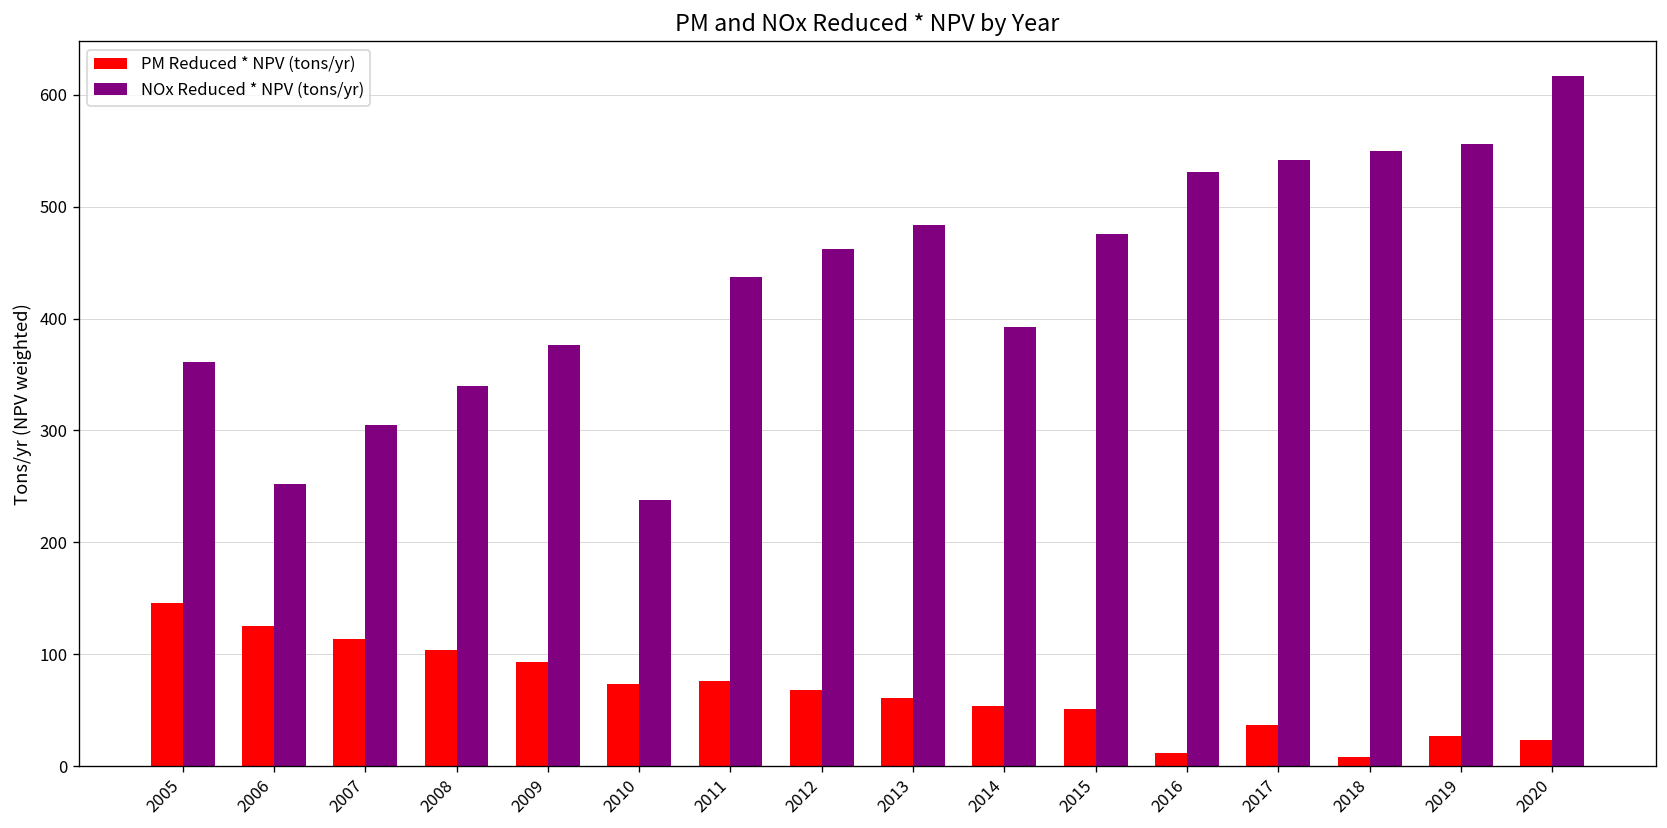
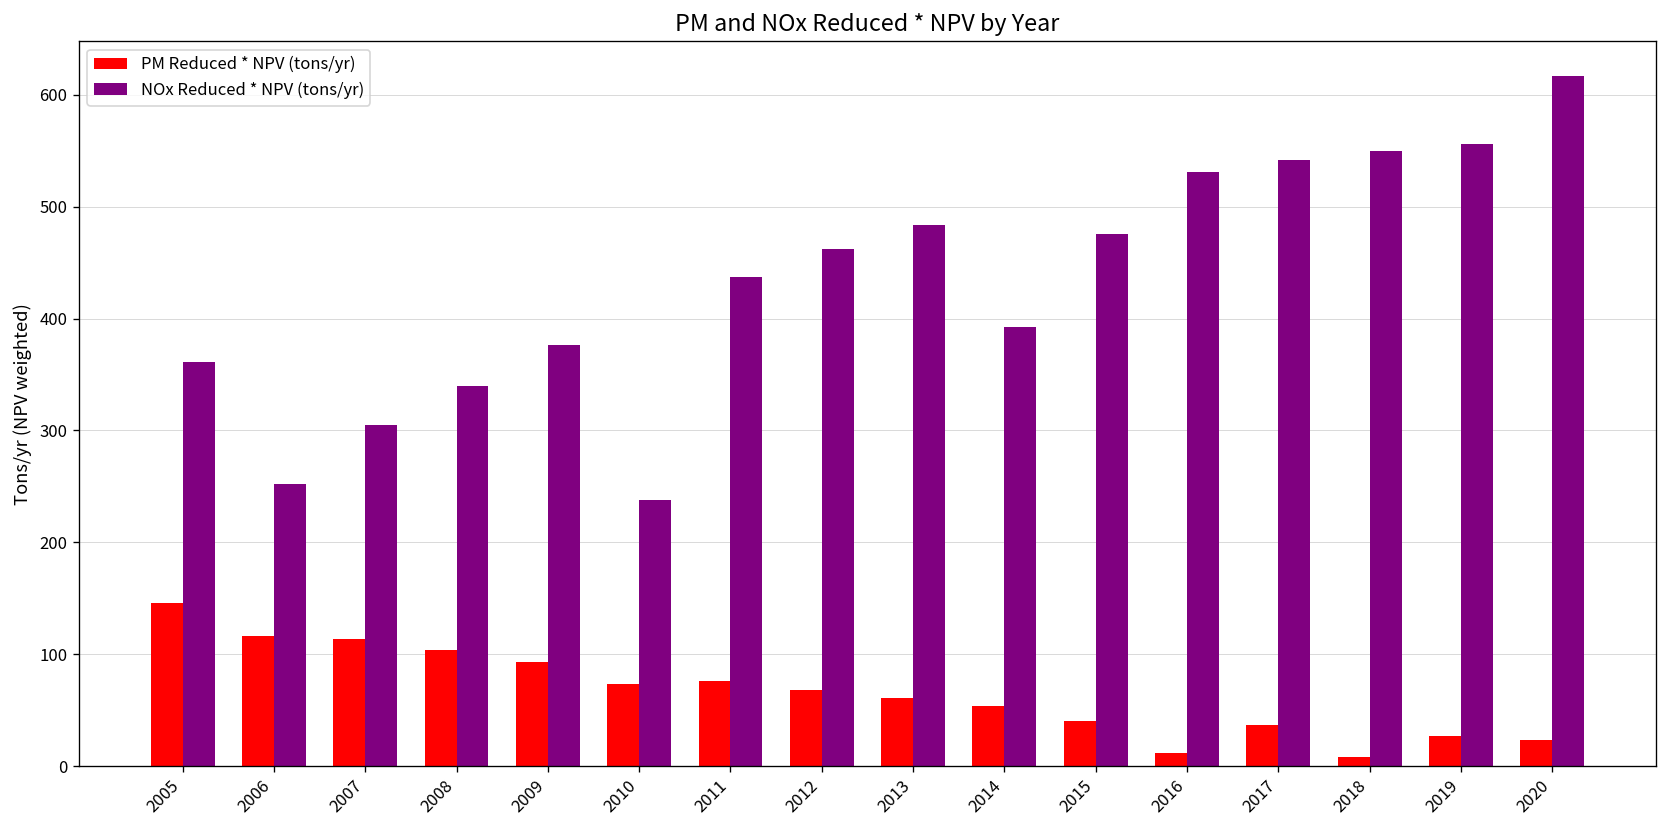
  {
    "PM Reduced * NPV (tons/yr)": {
      "2005": 150,
-     "2006": 130,
+     "2006": 120,
      "2007": 110,
      "2008": 100,
      "2009": 90,
      "2010": 70,
      "2011": 80,
      "2012": 70,
      "2013": 60,
      "2014": 50,
-     "2015": 50,
+     "2015": 40,
      "2016": 10,
      "2017": 40,
      "2018": 10,
      "2019": 30,
      "2020": 20
    },
    "NOx Reduced * NPV (tons/yr)": {
      "2005": 360,
      "2006": 250,
      "2007": 300,
      "2008": 340,
      "2009": 380,
      "2010": 240,
      "2011": 440,
      "2012": 460,
      "2013": 480,
      "2014": 390,
      "2015": 480,
      "2016": 530,
      "2017": 540,
      "2018": 550,
      "2019": 560,
      "2020": 620
    }
  }
